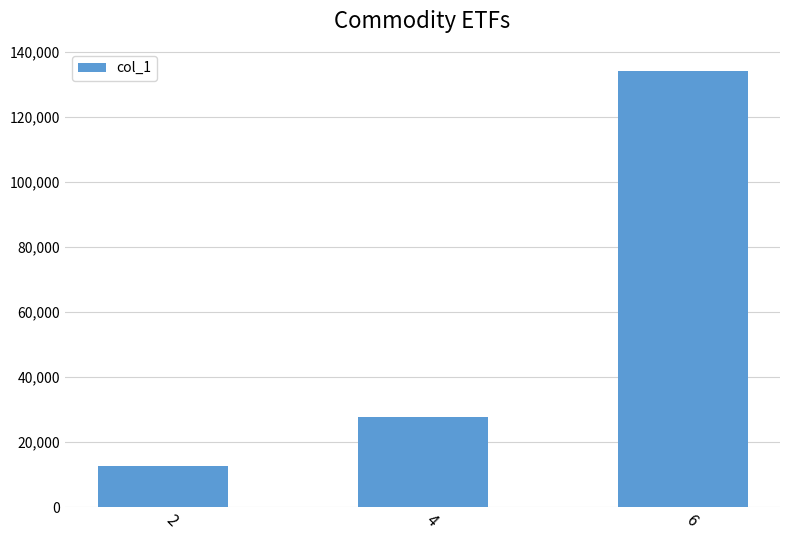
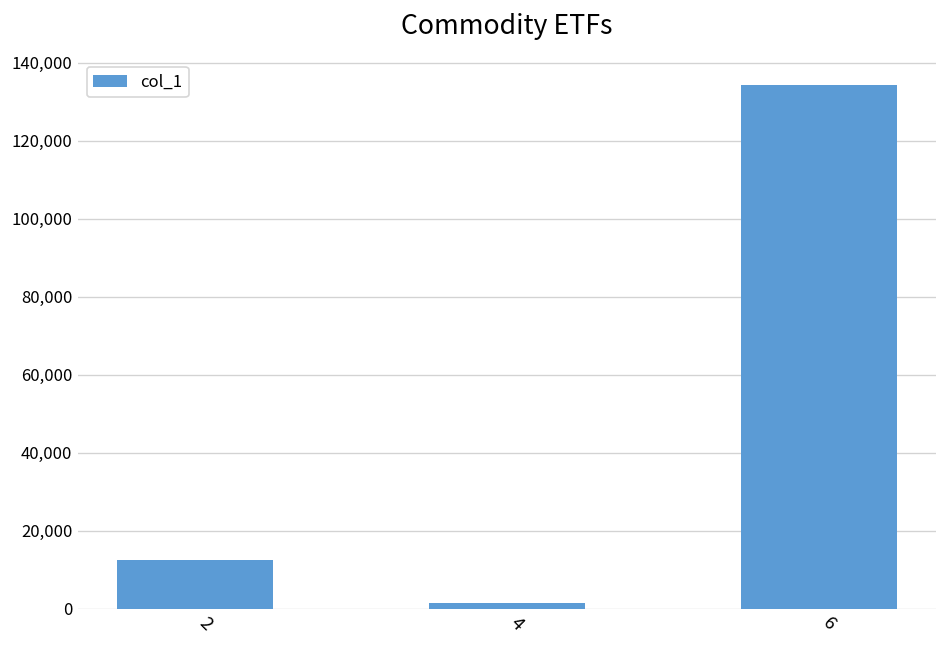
  {
    "2": "13,000",
-   "4": "28,000",
+   "4": "1,000",
    "6": "134,000"
  }
